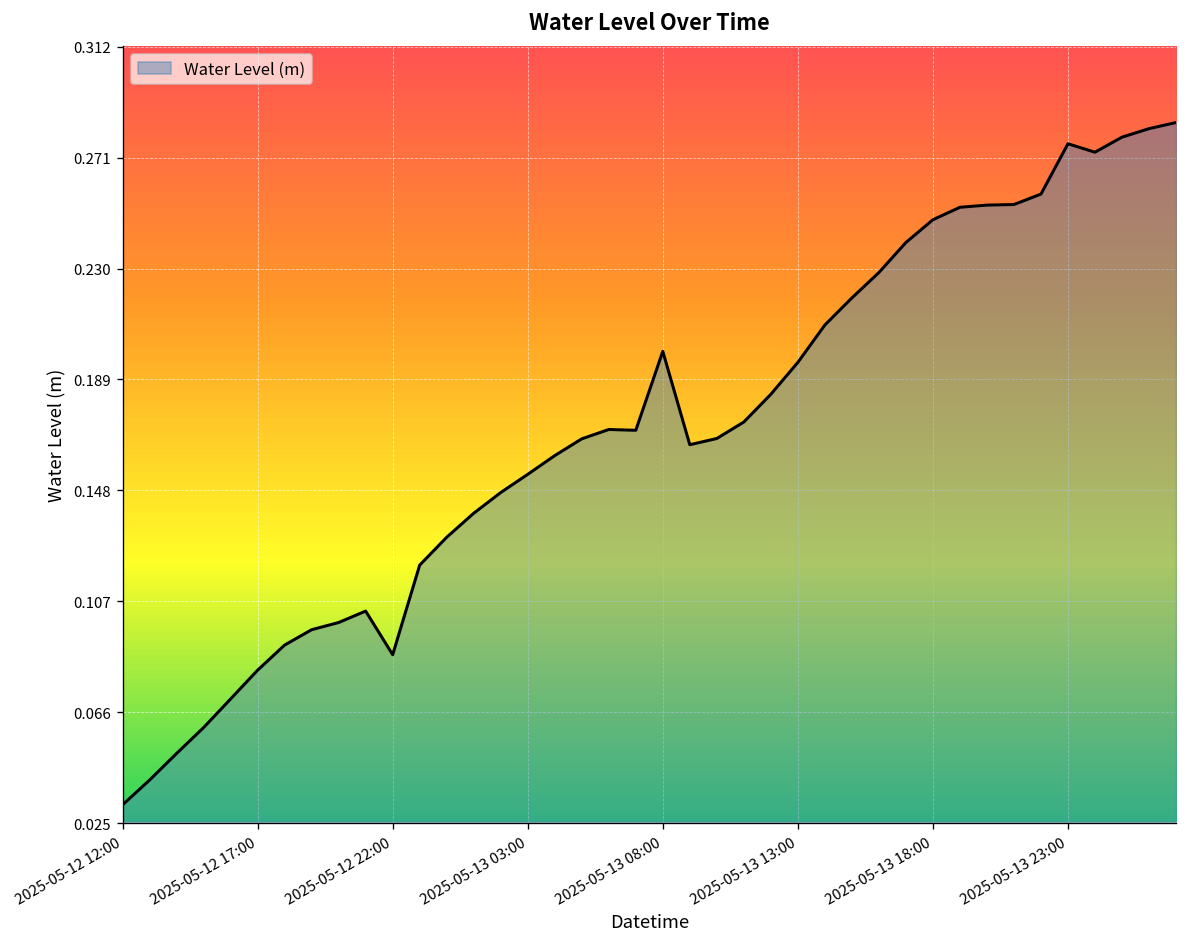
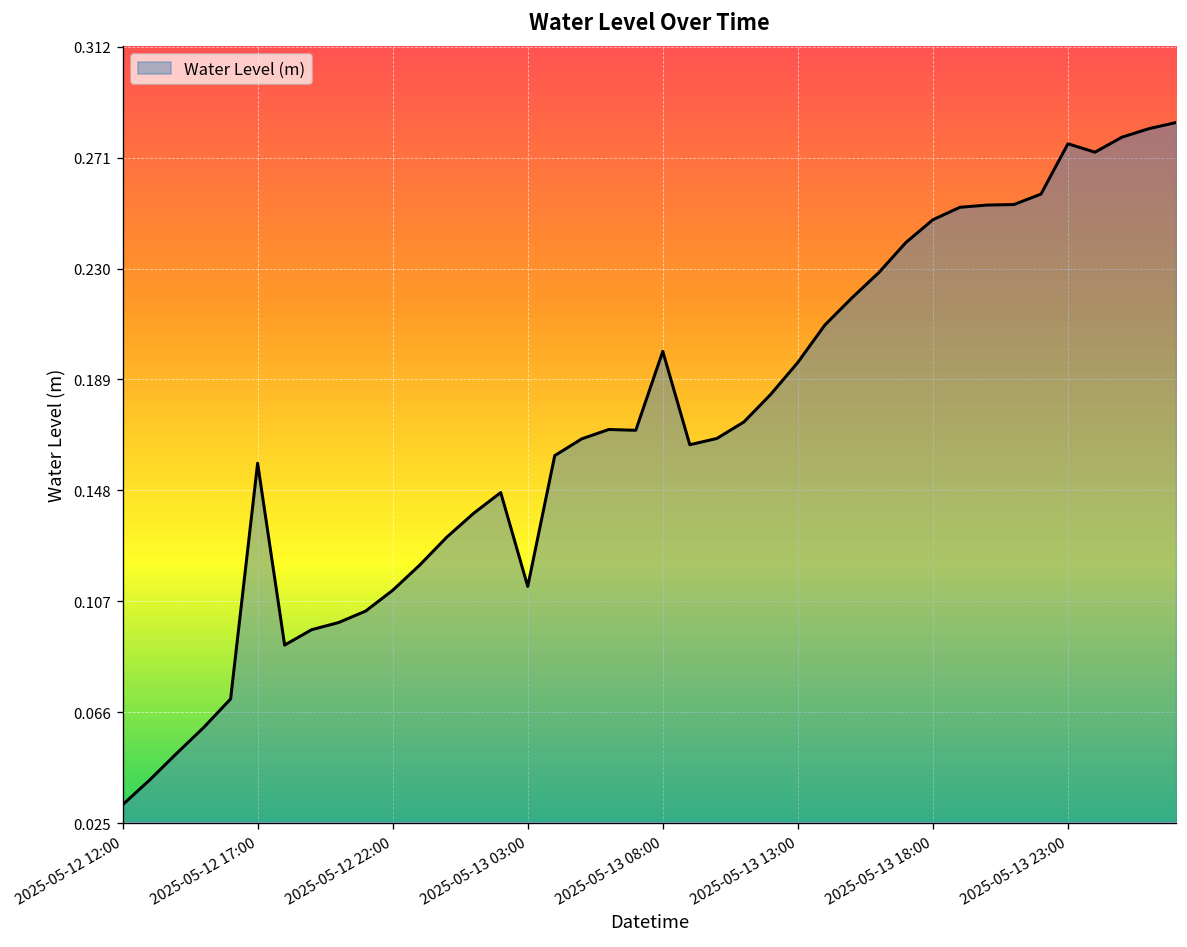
  {
    "2025-05-12 12:00": 0.032,
-   "2025-05-12 17:00": 0.082,
-   "2025-05-12 22:00": 0.087,
-   "2025-05-13 03:00": 0.154,
+   "2025-05-12 17:00": 0.158,
+   "2025-05-12 22:00": 0.111,
+   "2025-05-13 03:00": 0.113,
    "2025-05-13 08:00": 0.199,
    "2025-05-13 13:00": 0.195,
    "2025-05-13 18:00": 0.248,
    "2025-05-13 23:00": 0.276
  }
